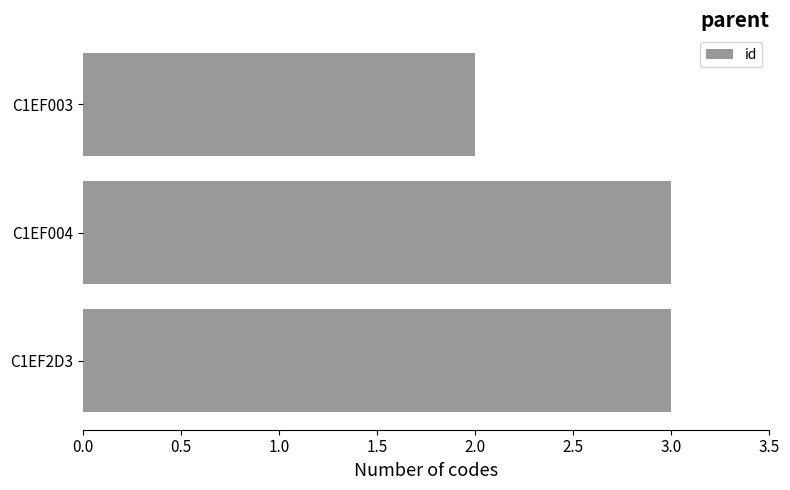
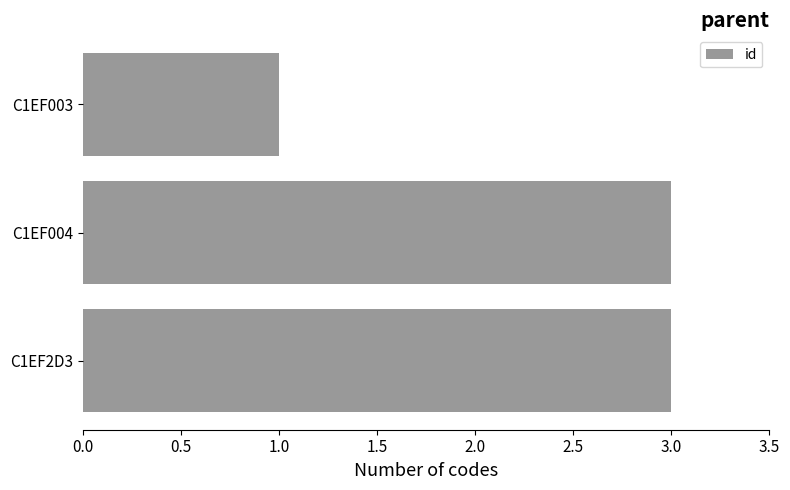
  {
-   "C1EF003": 2,
+   "C1EF003": 1,
    "C1EF004": 3,
    "C1EF2D3": 3
  }
